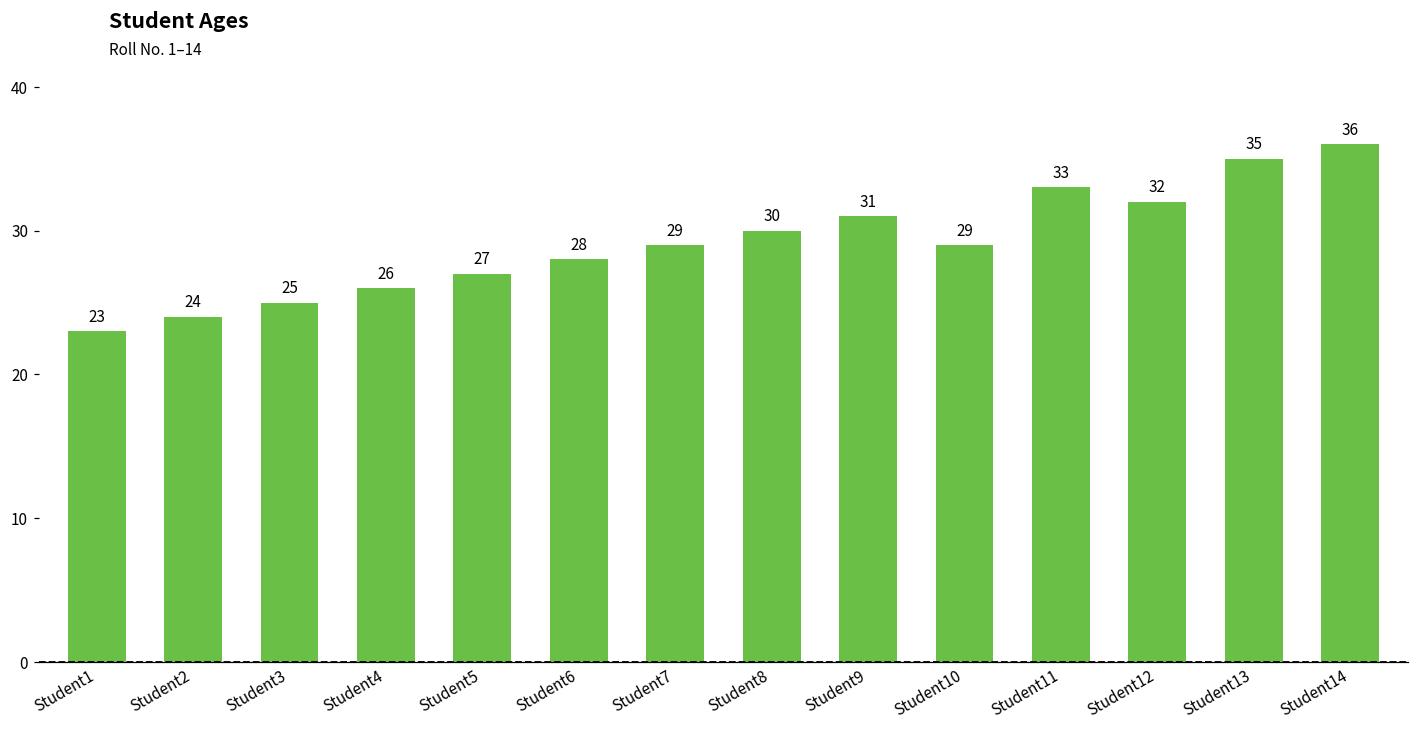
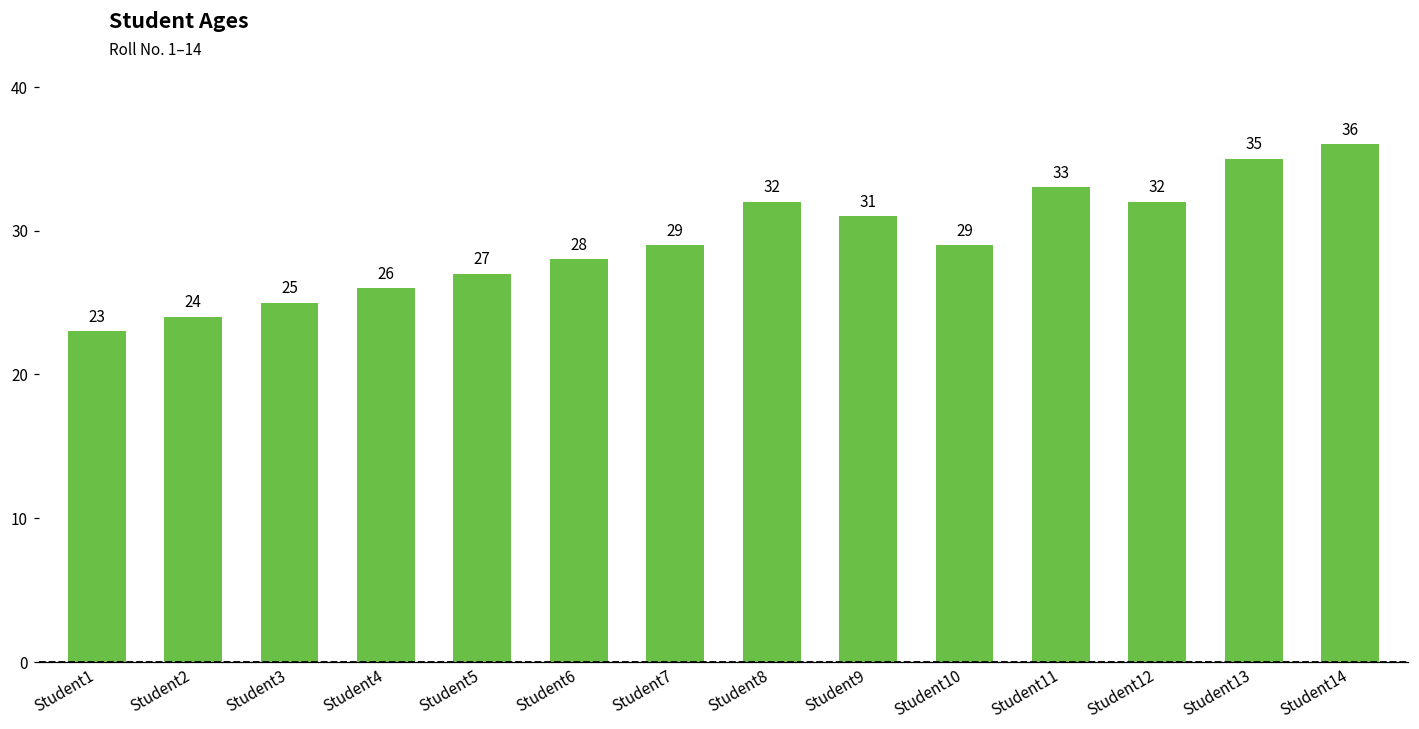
  {
    "Student1": 23,
    "Student2": 24,
    "Student3": 25,
    "Student4": 26,
    "Student5": 27,
    "Student6": 28,
    "Student7": 29,
-   "Student8": 30,
+   "Student8": 32,
    "Student9": 31,
    "Student10": 29,
    "Student11": 33,
    "Student12": 32,
    "Student13": 35,
    "Student14": 36
  }
